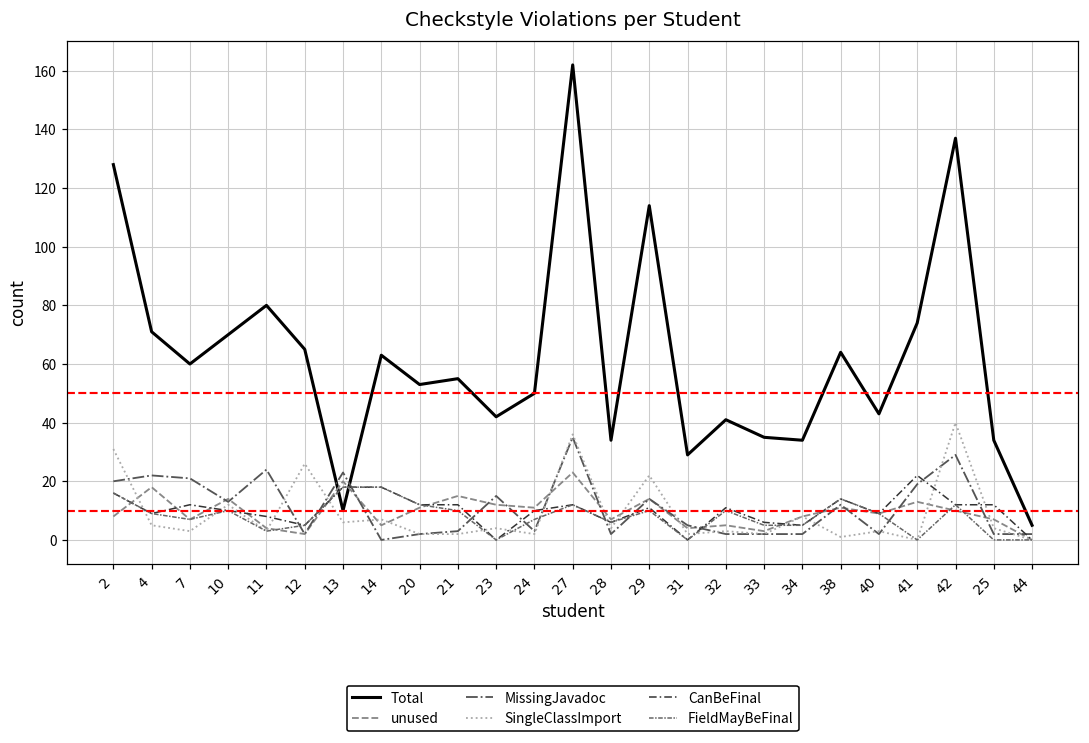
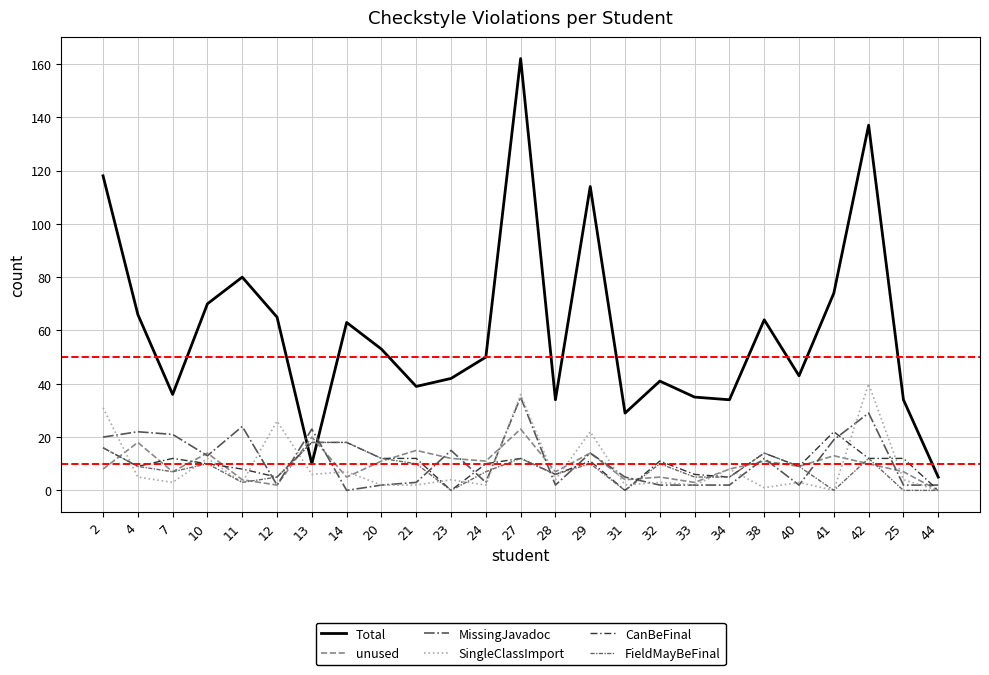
  {
    "Total": {
-     "2": 128,
-     "4": 71,
-     "7": 60,
+     "2": 118,
+     "4": 66,
+     "7": 36,
      "10": 70,
      "11": 80,
      "12": 65,
      "13": 10,
      "14": 63,
      "20": 53,
-     "21": 55,
+     "21": 39,
      "23": 42,
      "24": 50,
      "27": 162,
      "28": 34,
      "29": 114,
      "31": 29,
      "32": 41,
      "33": 35,
      "34": 34,
      "38": 64,
      "40": 43,
      "41": 74,
      "42": 137,
      "25": 34,
      "44": 5
    }
  }
